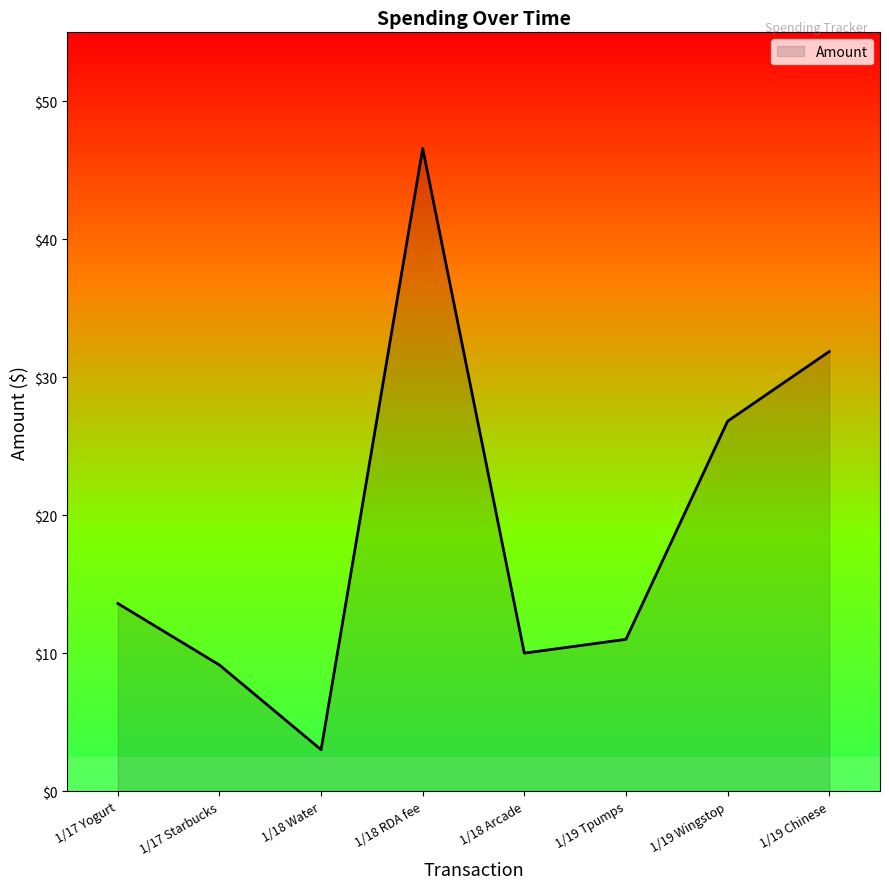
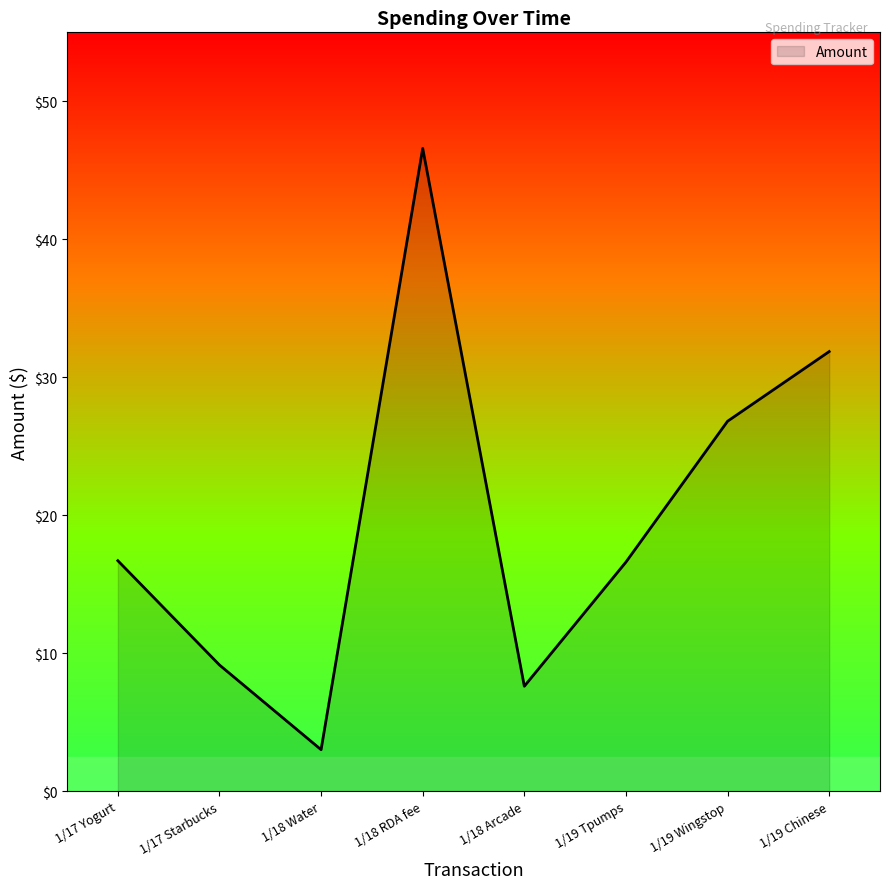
  {
-   "1/17 Yogurt": "$13.6",
+   "1/17 Yogurt": "$16.7",
    "1/17 Starbucks": "$9.1",
    "1/18 Water": "$3.0",
    "1/18 RDA fee": "$46.6",
-   "1/18 Arcade": "$10.0",
-   "1/19 Tpumps": "$11.0",
+   "1/18 Arcade": "$7.6",
+   "1/19 Tpumps": "$16.6",
    "1/19 Wingstop": "$26.8",
    "1/19 Chinese": "$31.9"
  }
